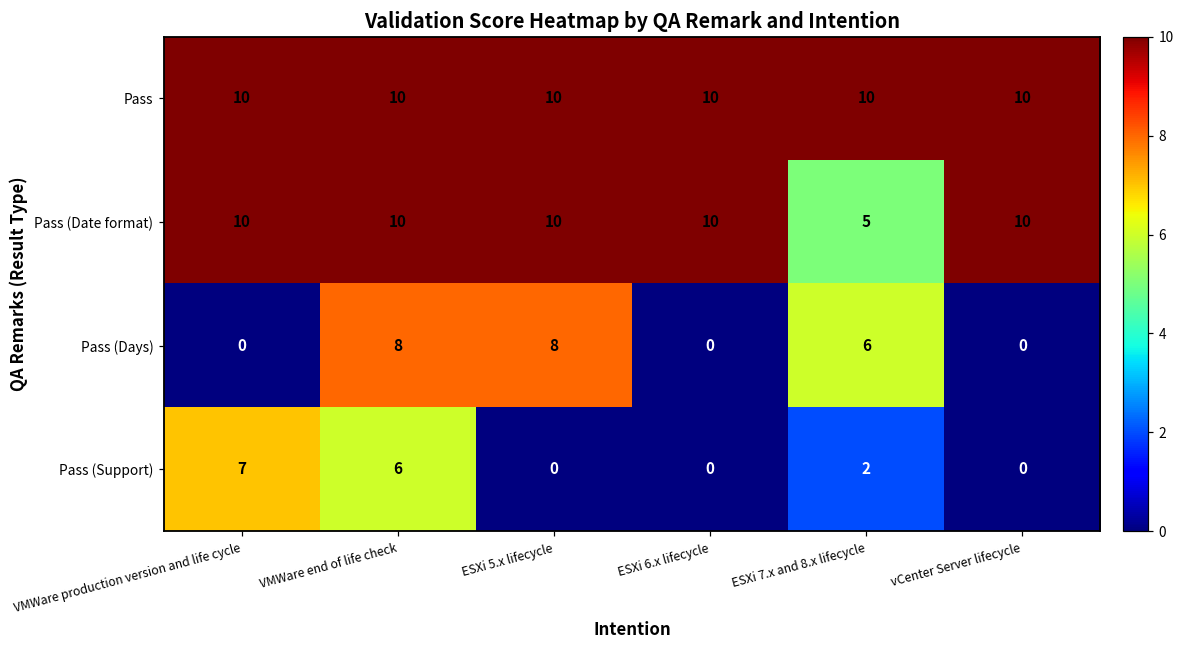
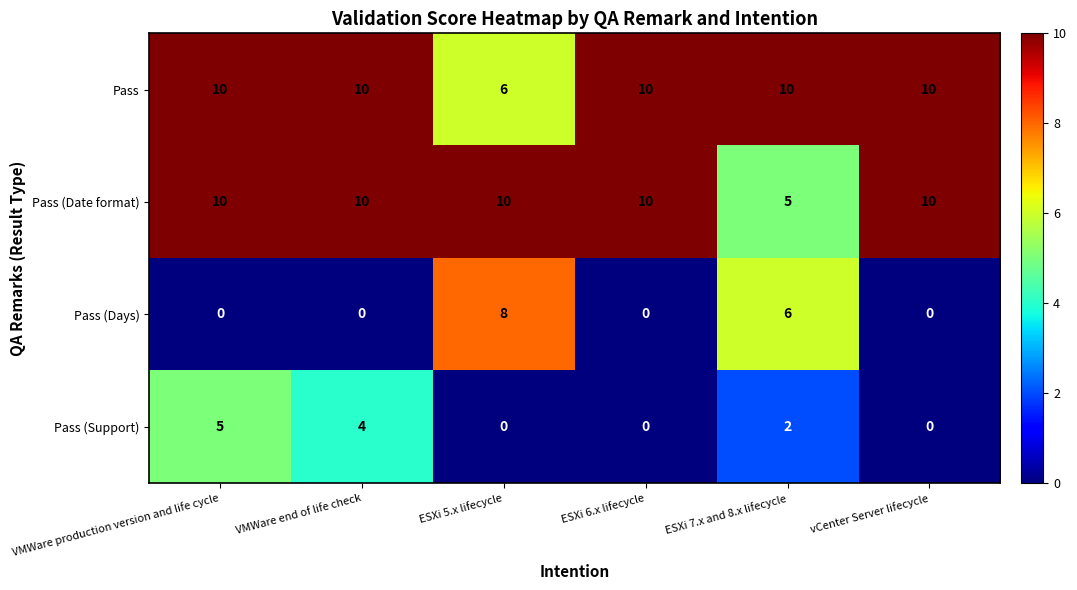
  {
    "Pass": {
      "VMWare production version and life cycle": 10,
      "VMWare end of life check": 10,
-     "ESXi 5.x lifecycle": 10,
+     "ESXi 5.x lifecycle": 6,
      "ESXi 6.x lifecycle": 10,
      "ESXi 7.x and 8.x lifecycle": 10,
      "vCenter Server lifecycle": 10
    },
    "Pass (Date format)": {
      "VMWare production version and life cycle": 10,
      "VMWare end of life check": 10,
      "ESXi 5.x lifecycle": 10,
      "ESXi 6.x lifecycle": 10,
      "ESXi 7.x and 8.x lifecycle": 5,
      "vCenter Server lifecycle": 10
    },
    "Pass (Days)": {
      "VMWare production version and life cycle": 0,
-     "VMWare end of life check": 8,
+     "VMWare end of life check": 0,
      "ESXi 5.x lifecycle": 8,
      "ESXi 6.x lifecycle": 0,
      "ESXi 7.x and 8.x lifecycle": 6,
      "vCenter Server lifecycle": 0
    },
    "Pass (Support)": {
-     "VMWare production version and life cycle": 7,
-     "VMWare end of life check": 6,
+     "VMWare production version and life cycle": 5,
+     "VMWare end of life check": 4,
      "ESXi 5.x lifecycle": 0,
      "ESXi 6.x lifecycle": 0,
      "ESXi 7.x and 8.x lifecycle": 2,
      "vCenter Server lifecycle": 0
    }
  }
